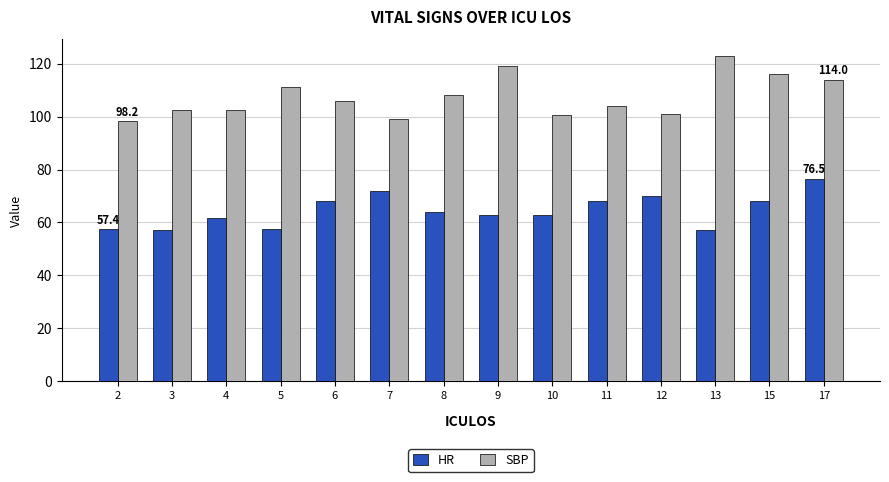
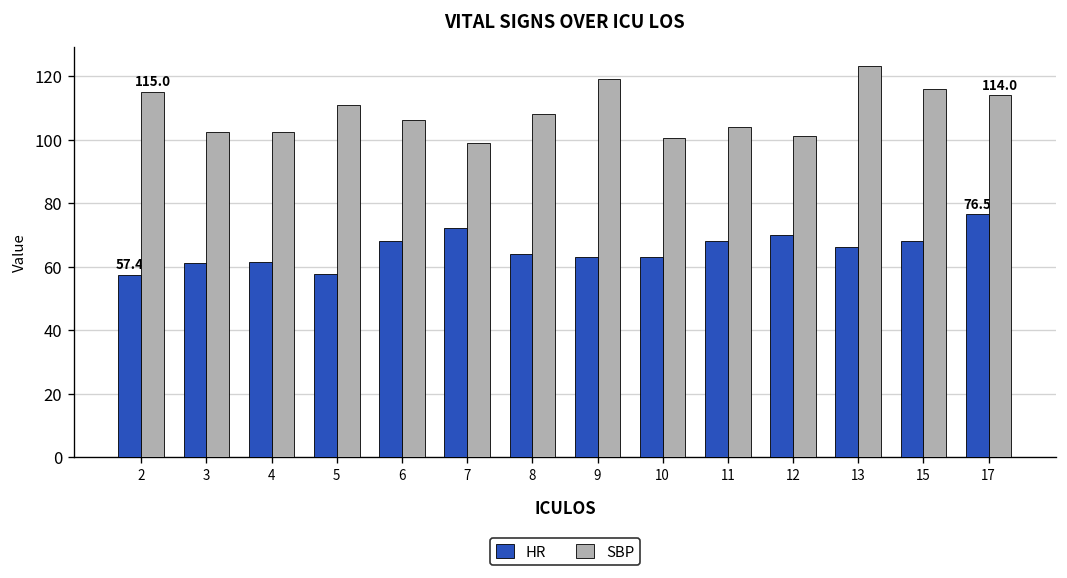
  {
    "HR": {
-     "3": 57,
+     "3": 61,
      "4": 62,
      "5": 58,
      "6": 68,
      "7": 72,
      "8": 64,
      "9": 63,
      "10": 63,
      "11": 68,
      "12": 70,
-     "13": 57,
+     "13": 66,
      "15": 68
    },
    "SBP": {
-     "2": 98.2,
+     "2": 115.0,
      "17": 114.0
    }
  }
